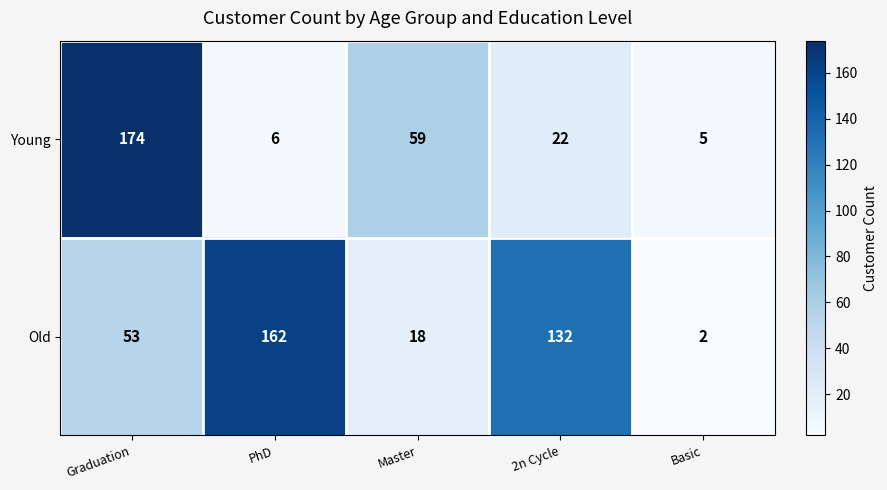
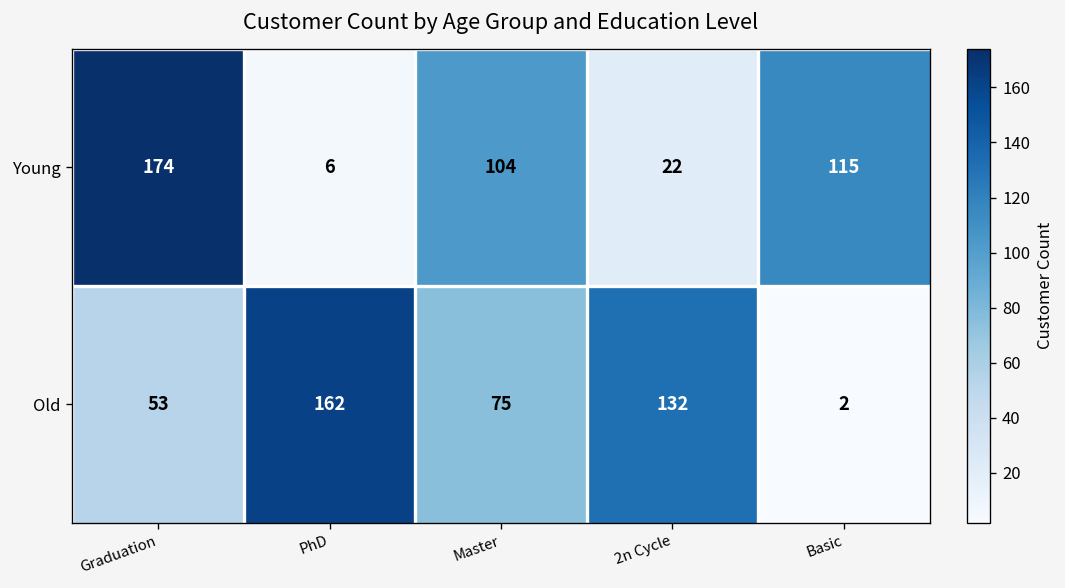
  {
    "Young": {
      "Graduation": 174,
      "PhD": 6,
-     "Master": 59,
+     "Master": 104,
      "2n Cycle": 22,
-     "Basic": 5
+     "Basic": 115
    },
    "Old": {
      "Graduation": 53,
      "PhD": 162,
-     "Master": 18,
+     "Master": 75,
      "2n Cycle": 132,
      "Basic": 2
    }
  }
